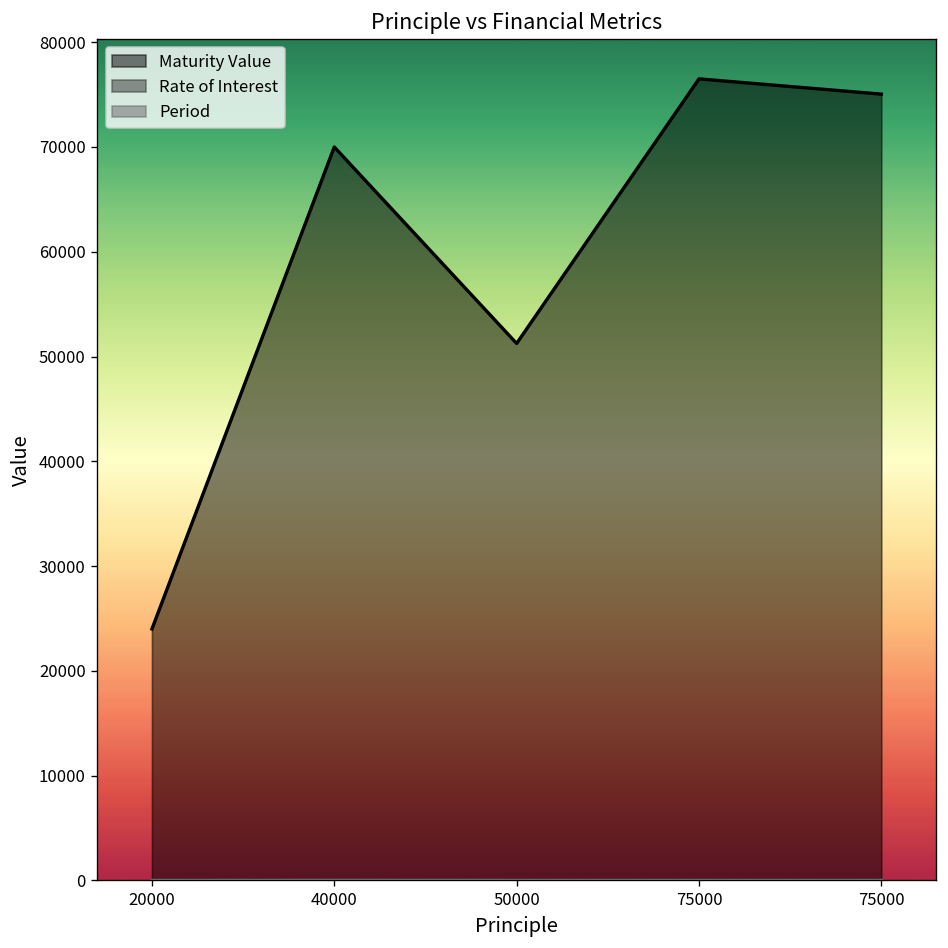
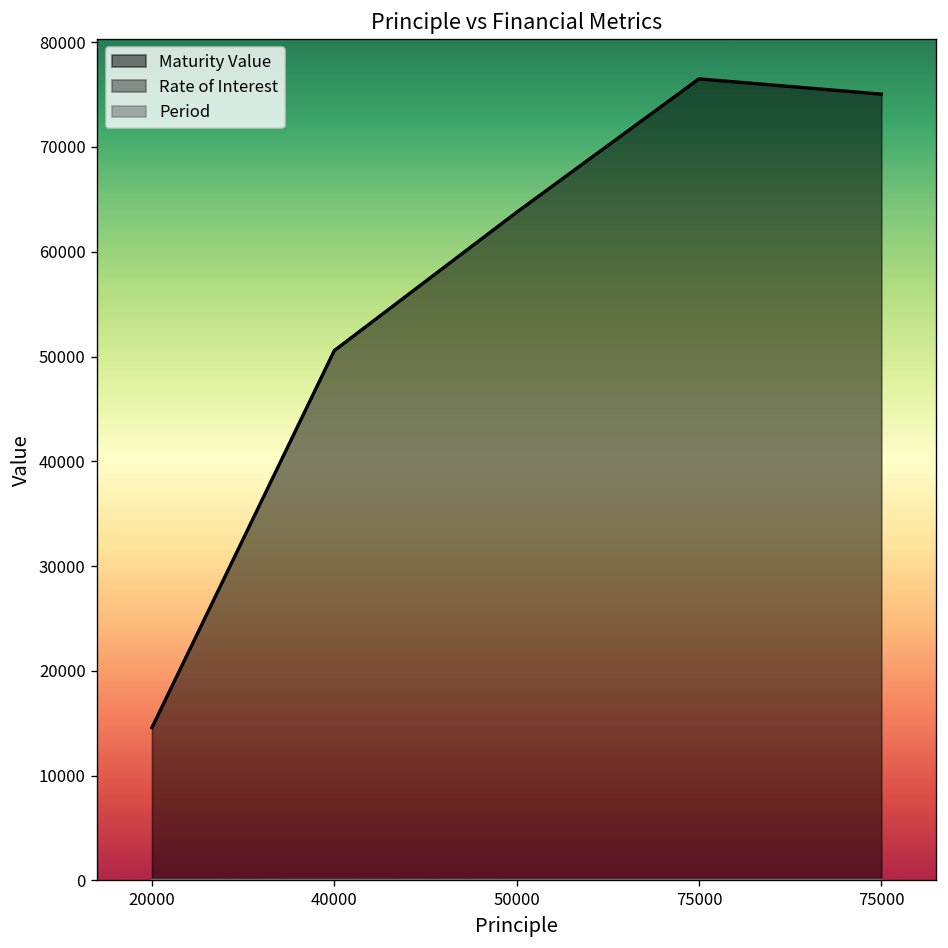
  {
    "Maturity Value": {
-     "20000": 24000,
-     "40000": 70000,
-     "50000": 51000
+     "20000": 15000,
+     "40000": 51000,
+     "50000": 64000
    },
    "Period": {
      "20000": 0,
      "40000": 0,
      "50000": 0
    }
  }
